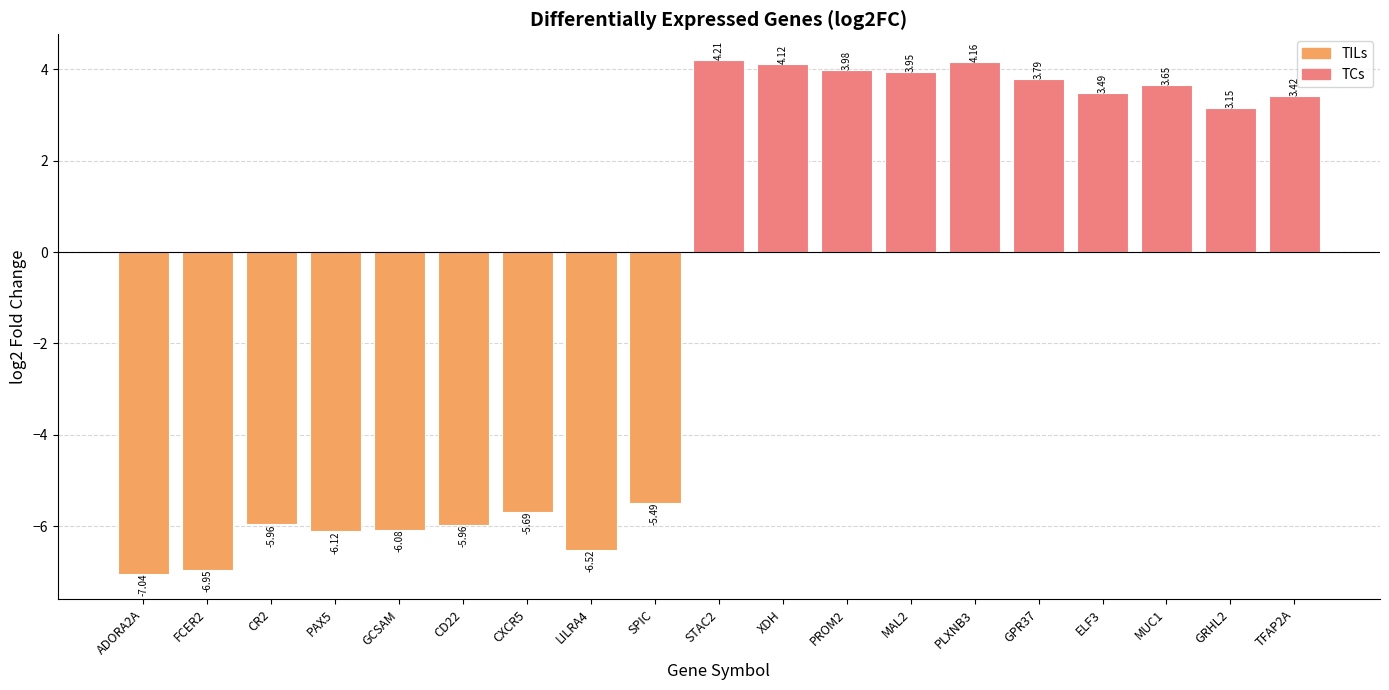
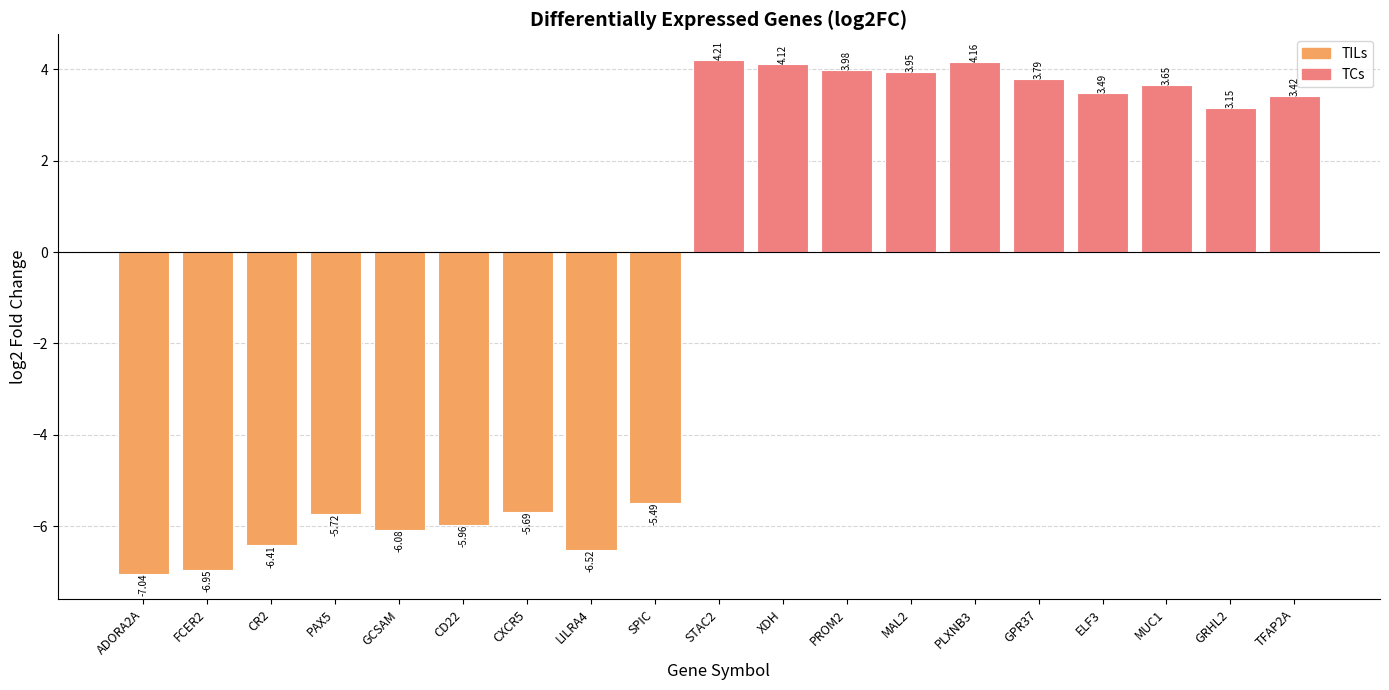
  {
    "ADORA2A": -7.04,
    "FCER2": -6.95,
-   "CR2": -5.96,
-   "PAX5": -6.12,
+   "CR2": -6.41,
+   "PAX5": -5.72,
    "GCSAM": -6.08,
    "CD22": -5.96,
    "CXCR5": -5.69,
    "LILRA4": -6.52,
    "SPIC": -5.49,
    "STAC2": 4.21,
    "XDH": 4.12,
    "PROM2": 3.98,
    "MAL2": 3.95,
    "PLXNB3": 4.16,
    "GPR37": 3.79,
    "ELF3": 3.49,
    "MUC1": 3.65,
    "GRHL2": 3.15
  }
